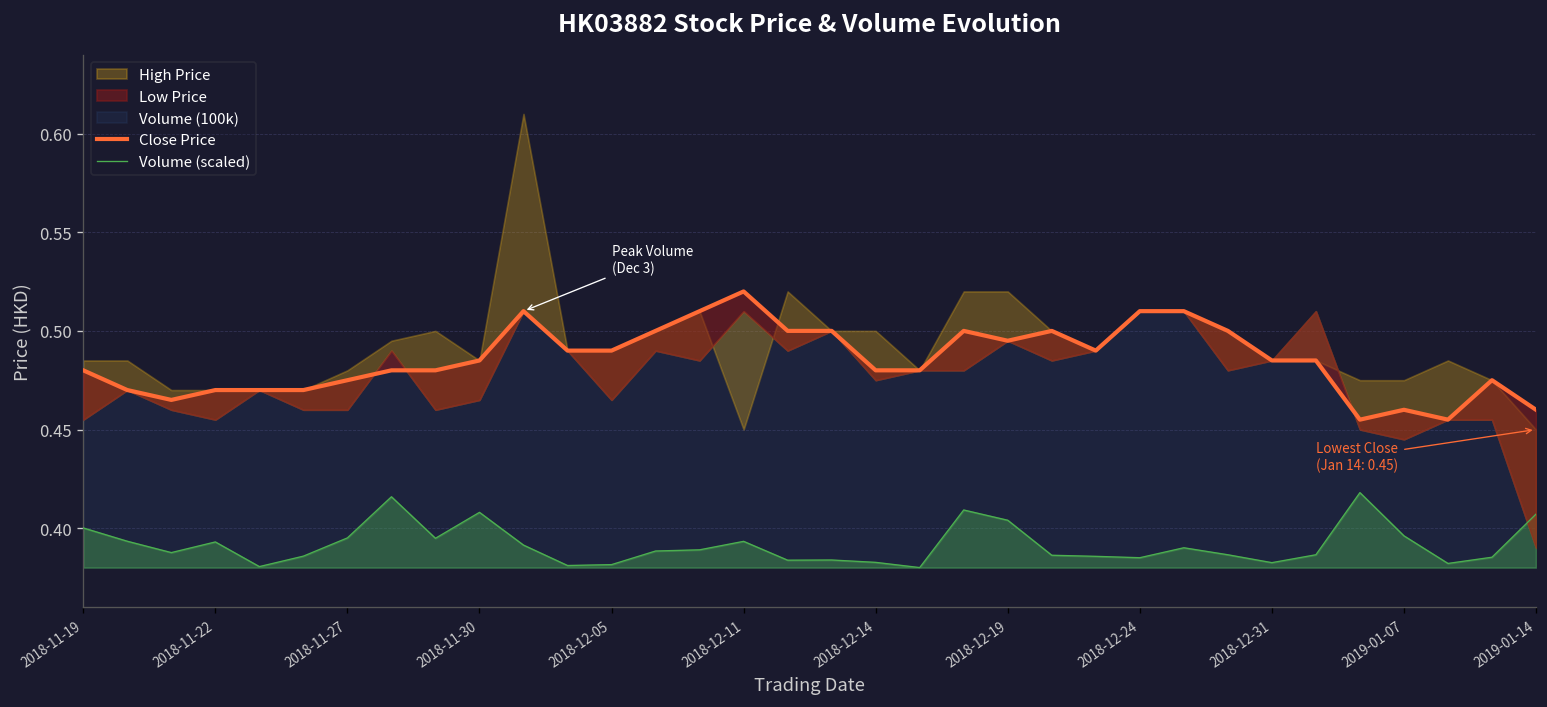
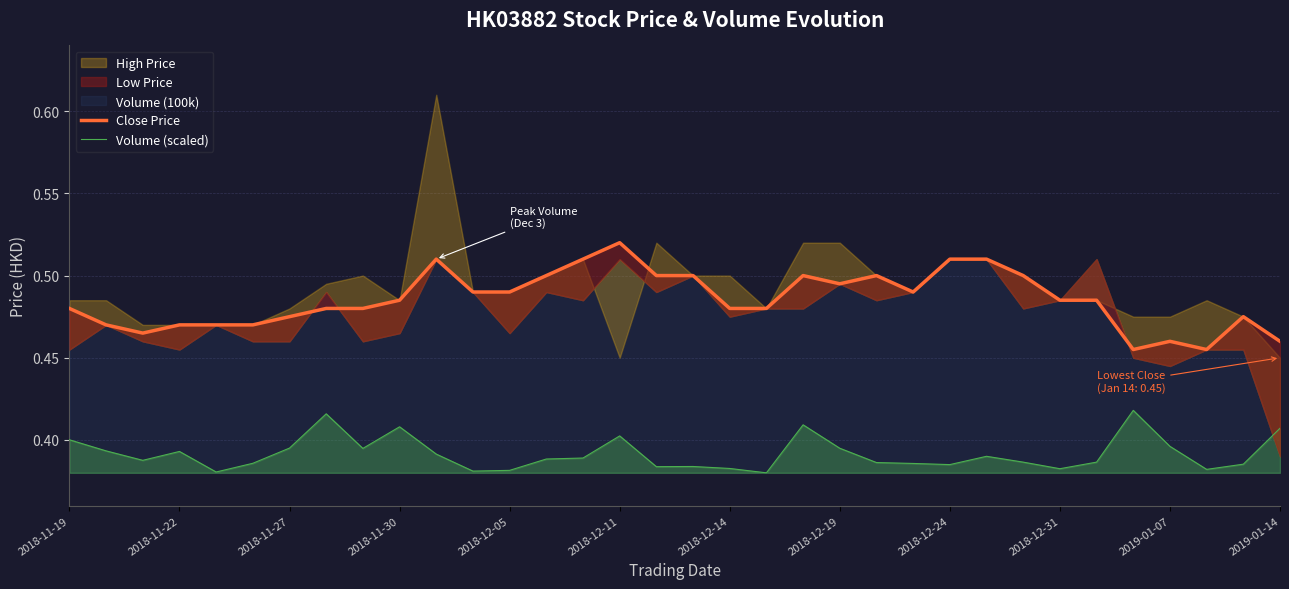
  {
    "Volume (scaled)": {
      "2018-11-19": 0.400,
      "2018-11-22": 0.393,
      "2018-11-27": 0.395,
      "2018-11-30": 0.408,
      "2018-12-05": 0.382,
-     "2018-12-11": 0.393,
+     "2018-12-11": 0.402,
      "2018-12-14": 0.383,
-     "2018-12-19": 0.404,
+     "2018-12-19": 0.395,
      "2018-12-24": 0.385,
      "2018-12-31": 0.383,
      "2019-01-07": 0.396,
      "2019-01-14": 0.407
    },
    "Volume (100k)": {
      "2018-11-19": 0.455,
      "2018-11-22": 0.455,
      "2018-11-27": 0.460,
      "2018-11-30": 0.465,
      "2018-12-05": 0.465,
      "2018-12-14": 0.475,
      "2019-01-14": 0.390
    }
  }
